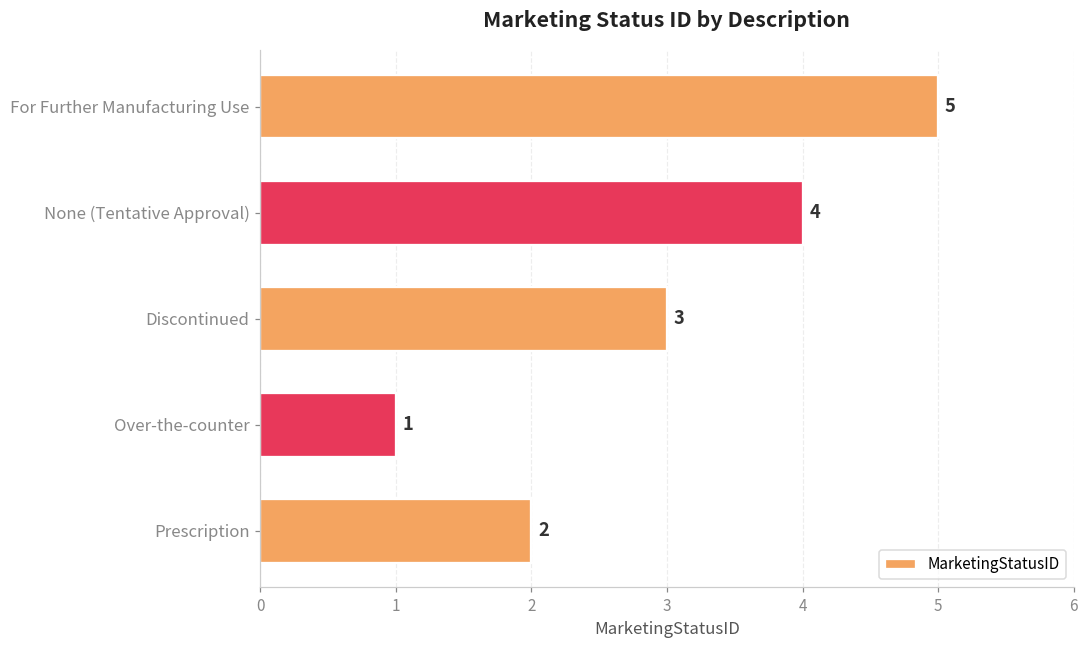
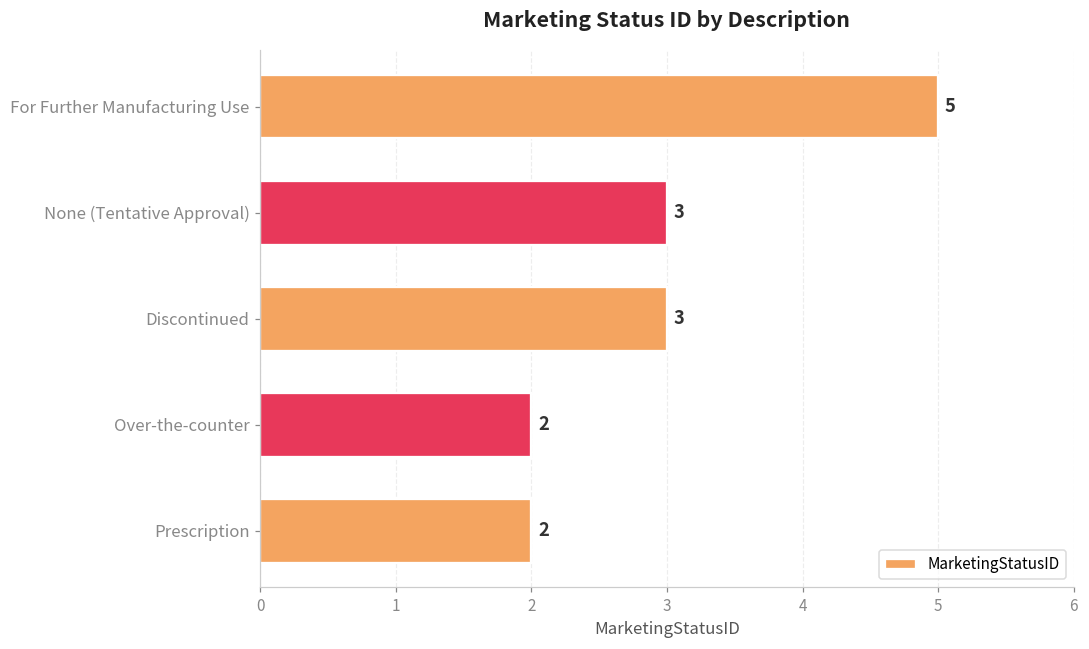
  {
    "For Further Manufacturing Use": 5,
-   "None (Tentative Approval)": 4,
+   "None (Tentative Approval)": 3,
    "Discontinued": 3,
-   "Over-the-counter": 1,
+   "Over-the-counter": 2,
    "Prescription": 2
  }
